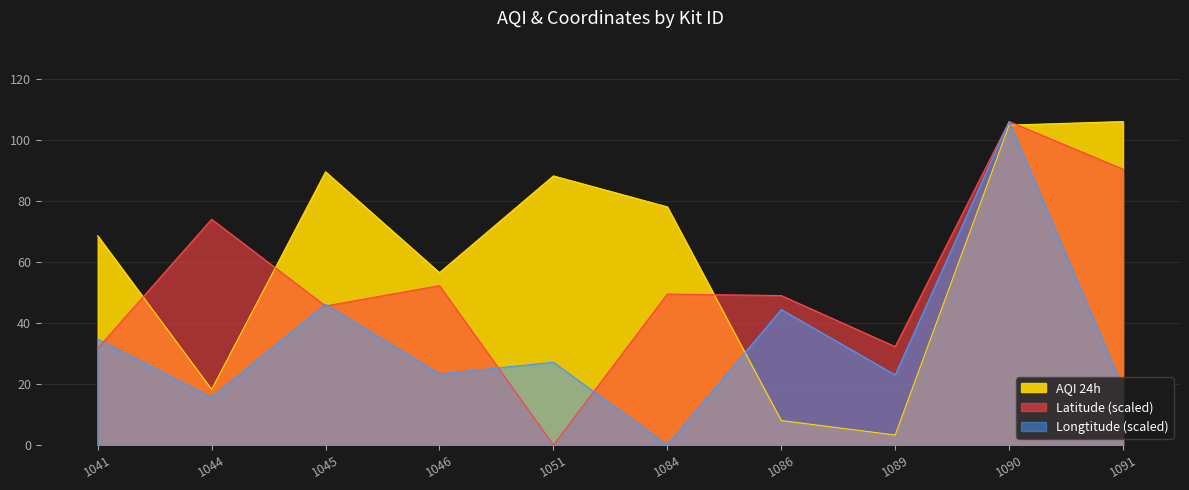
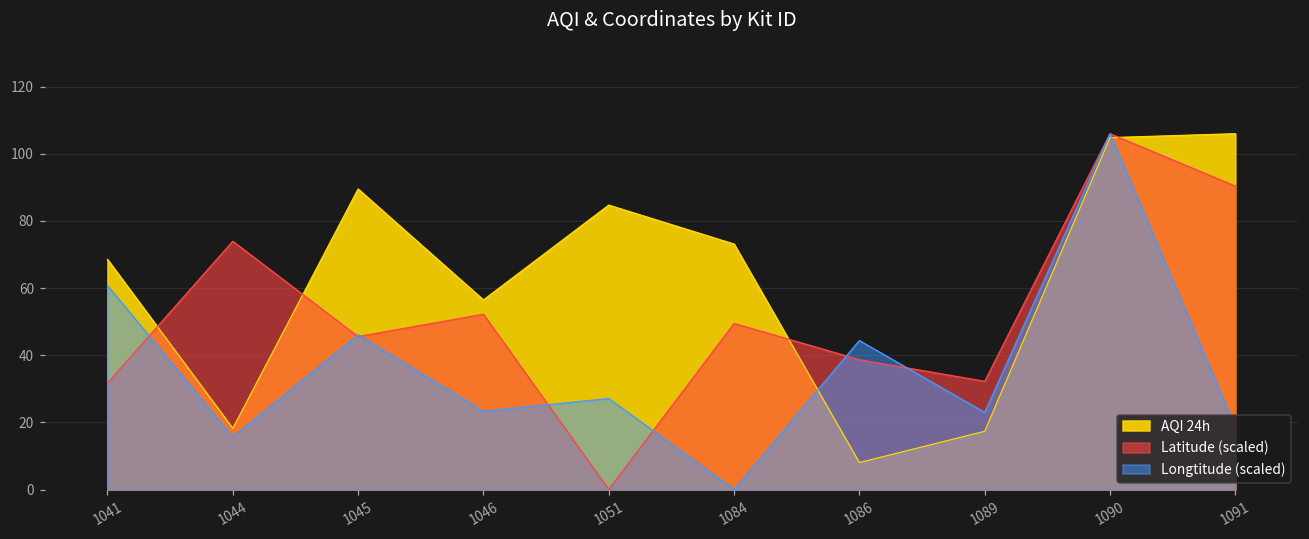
  {
    "AQI 24h": {
      "1041": 69,
      "1044": 18,
      "1045": 90,
      "1046": 56,
-     "1051": 88,
-     "1084": 78,
+     "1051": 85,
+     "1084": 73,
      "1086": 8,
-     "1089": 3,
+     "1089": 17,
      "1090": 105,
      "1091": 106
    },
    "Latitude (scaled)": {
      "1041": 32,
      "1044": 74,
      "1046": 52,
      "1051": 0,
      "1084": 49,
-     "1086": 49,
+     "1086": 39,
      "1089": 32,
      "1091": 90
    },
    "Longtitude (scaled)": {
-     "1041": 35,
+     "1041": 61,
      "1044": 16,
      "1046": 23,
      "1051": 27,
      "1084": 0,
      "1086": 44,
      "1089": 23
    }
  }
